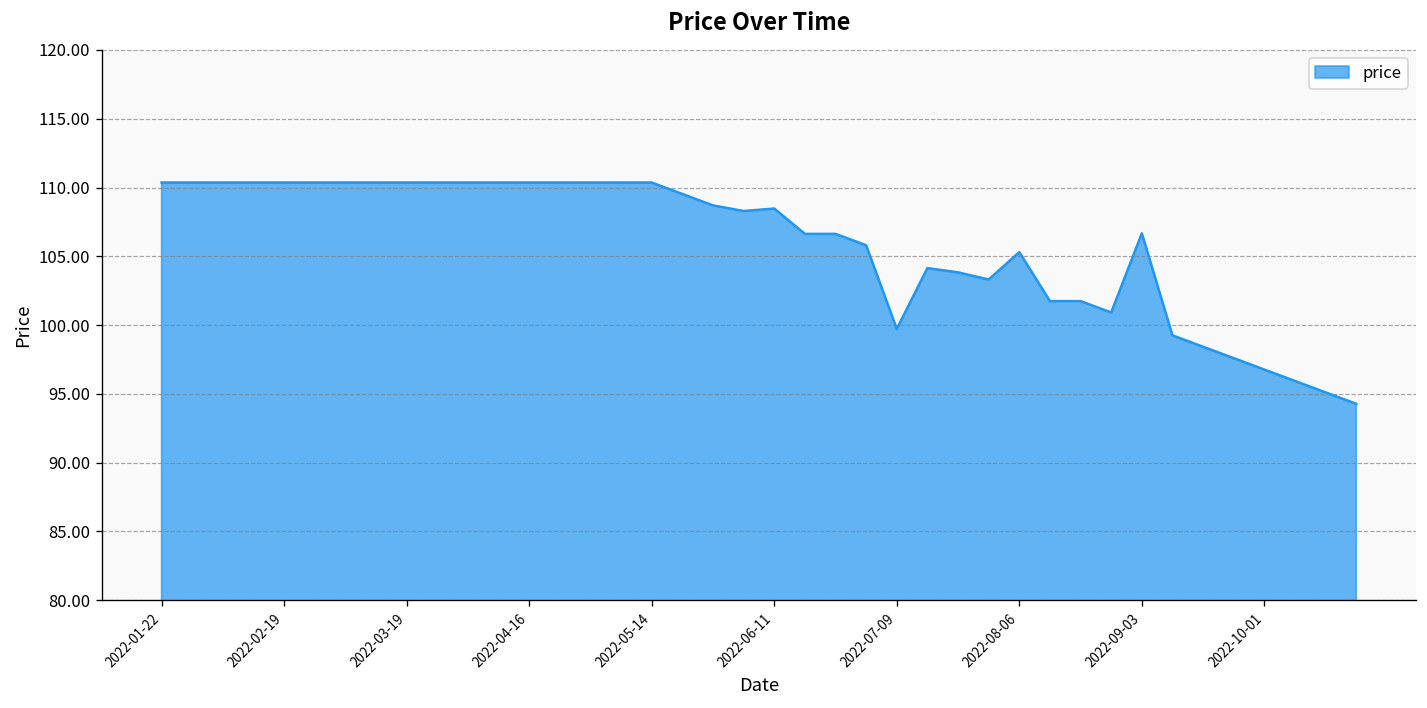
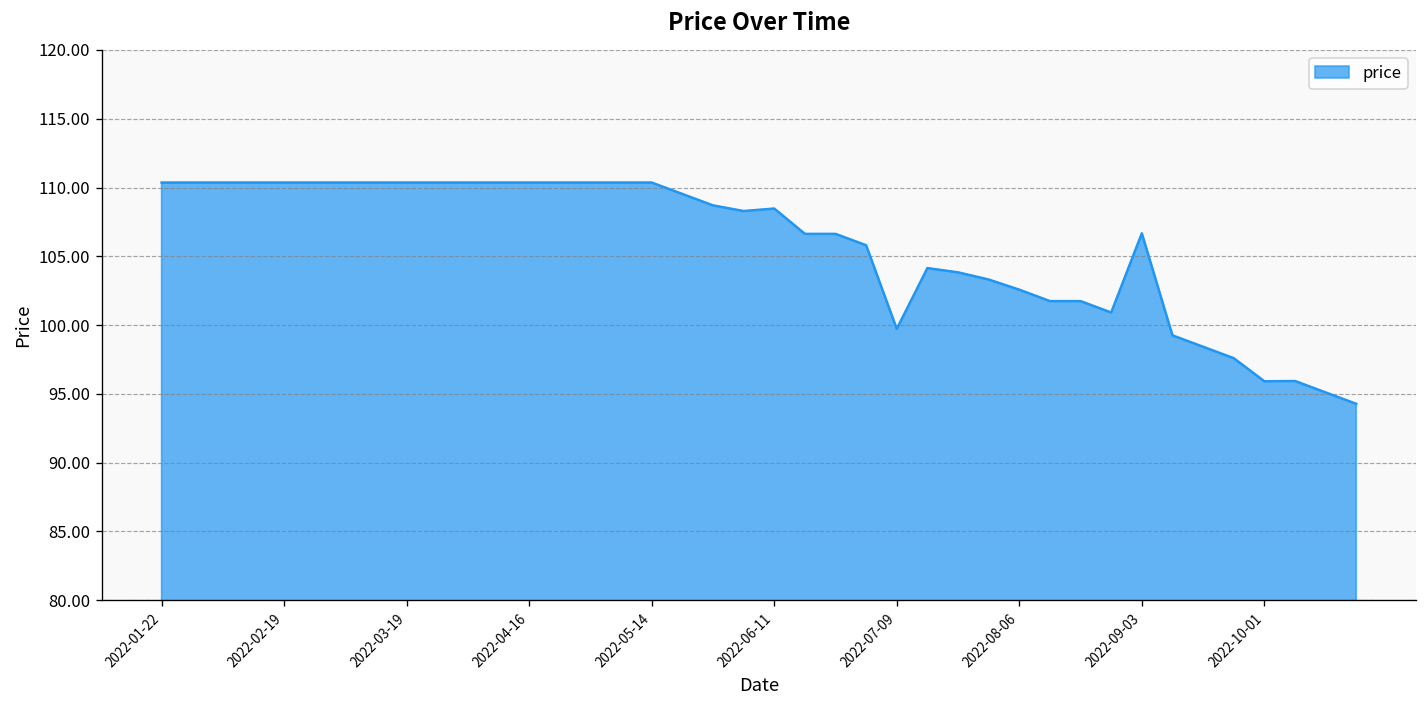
  {
    "2022-01-22": 110.4,
    "2022-02-19": 110.4,
    "2022-03-19": 110.4,
    "2022-04-16": 110.4,
    "2022-05-14": 110.4,
    "2022-06-11": 108.5,
    "2022-07-09": 99.7,
-   "2022-08-06": 105.3,
+   "2022-08-06": 102.6,
    "2022-09-03": 106.7,
-   "2022-10-01": 96.8
+   "2022-10-01": 95.9
  }
